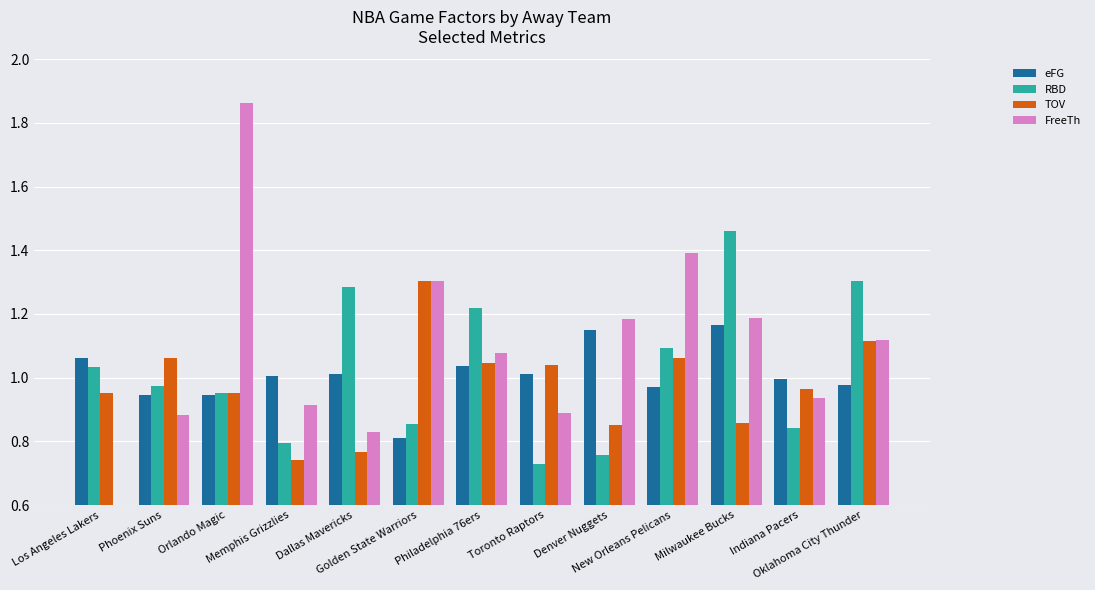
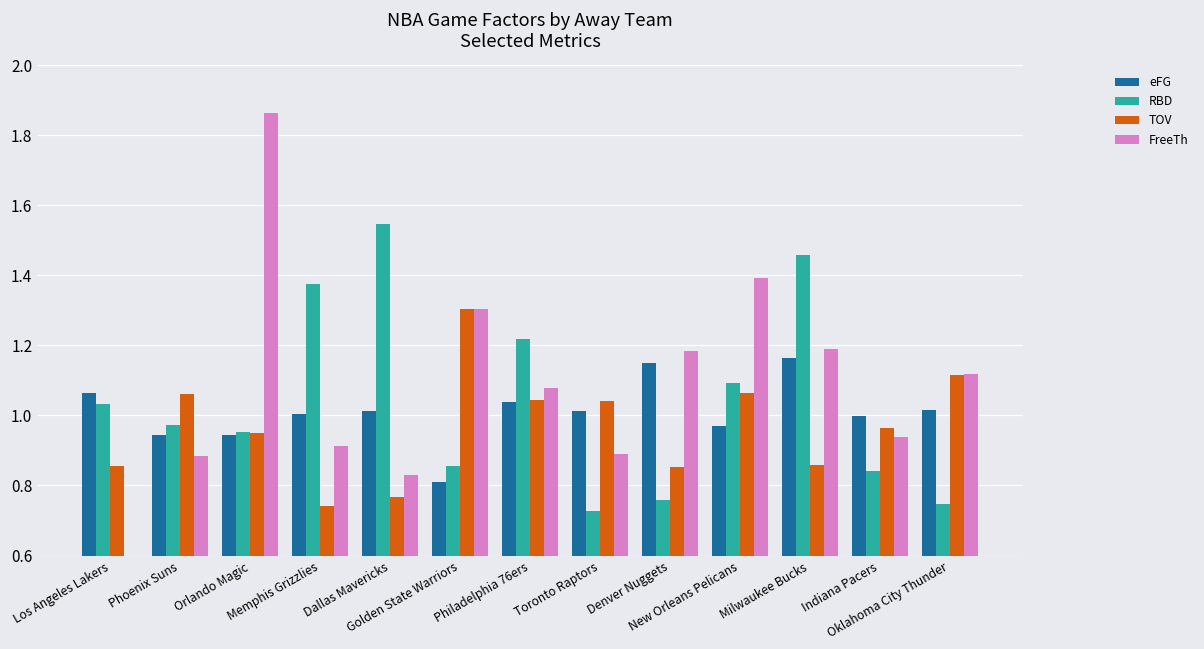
  {
    "eFG": {
      "Los Angeles Lakers": 1.06,
      "Phoenix Suns": 0.94,
      "Orlando Magic": 0.95,
      "Memphis Grizzlies": 1.00,
      "Dallas Mavericks": 1.01,
      "Golden State Warriors": 0.81,
      "Philadelphia 76ers": 1.04,
      "Toronto Raptors": 1.01,
      "Denver Nuggets": 1.15,
      "New Orleans Pelicans": 0.97,
      "Milwaukee Bucks": 1.16,
      "Indiana Pacers": 1.00,
-     "Oklahoma City Thunder": 0.98
+     "Oklahoma City Thunder": 1.01
    },
    "RBD": {
      "Los Angeles Lakers": 1.03,
      "Phoenix Suns": 0.97,
      "Orlando Magic": 0.95,
-     "Memphis Grizzlies": 0.80,
-     "Dallas Mavericks": 1.28,
+     "Memphis Grizzlies": 1.37,
+     "Dallas Mavericks": 1.55,
      "Golden State Warriors": 0.86,
      "Philadelphia 76ers": 1.22,
      "Toronto Raptors": 0.73,
      "Denver Nuggets": 0.76,
      "New Orleans Pelicans": 1.09,
      "Milwaukee Bucks": 1.46,
      "Indiana Pacers": 0.84,
-     "Oklahoma City Thunder": 1.30
+     "Oklahoma City Thunder": 0.75
    },
    "TOV": {
-     "Los Angeles Lakers": 0.95,
+     "Los Angeles Lakers": 0.85,
      "Phoenix Suns": 1.06,
      "Orlando Magic": 0.95,
      "Memphis Grizzlies": 0.74,
      "Dallas Mavericks": 0.77,
      "Golden State Warriors": 1.30,
      "Philadelphia 76ers": 1.05,
      "Toronto Raptors": 1.04,
      "Denver Nuggets": 0.85,
      "New Orleans Pelicans": 1.06,
      "Milwaukee Bucks": 0.86,
      "Indiana Pacers": 0.96,
      "Oklahoma City Thunder": 1.12
    },
    "FreeTh": {
      "Phoenix Suns": 0.88,
      "Orlando Magic": 1.86,
      "Memphis Grizzlies": 0.91,
      "Dallas Mavericks": 0.83,
      "Golden State Warriors": 1.30,
      "Philadelphia 76ers": 1.08,
      "Toronto Raptors": 0.89,
      "Denver Nuggets": 1.19,
      "New Orleans Pelicans": 1.39,
      "Milwaukee Bucks": 1.19,
      "Indiana Pacers": 0.94,
      "Oklahoma City Thunder": 1.12
    }
  }
